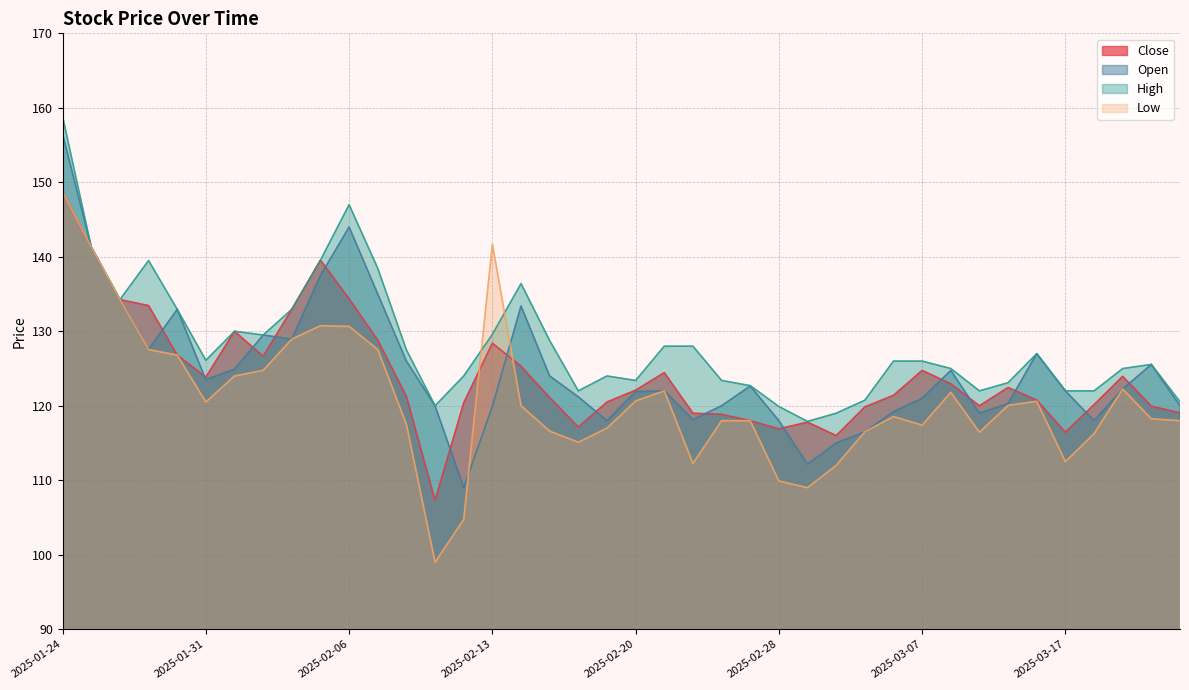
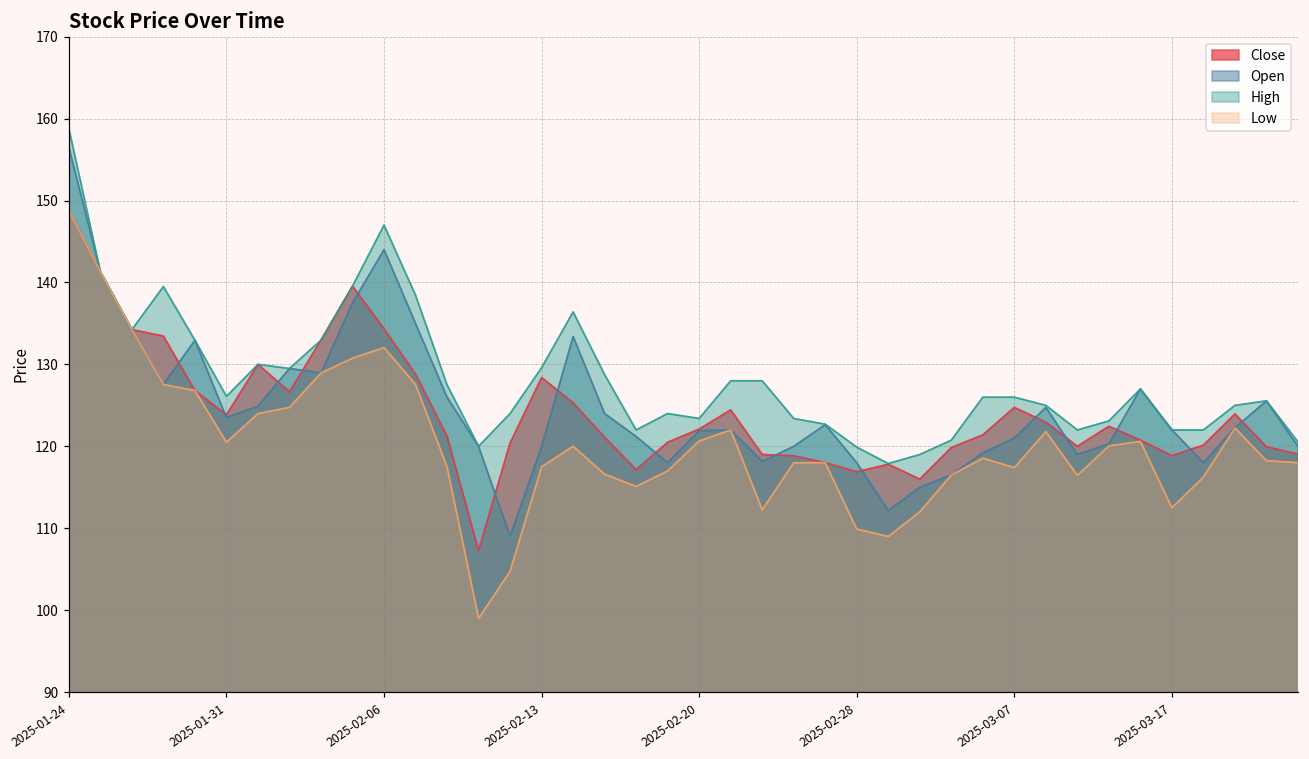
  {
    "Close": {
      "2025-01-31": 124,
      "2025-02-06": 134,
      "2025-02-13": 128,
      "2025-02-28": 117,
      "2025-03-07": 125,
-     "2025-03-17": 116
+     "2025-03-17": 119
    },
    "Low": {
      "2025-01-31": 121,
-     "2025-02-06": 131,
-     "2025-02-13": 142,
+     "2025-02-06": 132,
+     "2025-02-13": 118,
      "2025-02-20": 121,
      "2025-02-28": 110,
      "2025-03-07": 117,
      "2025-03-17": 113
    }
  }
